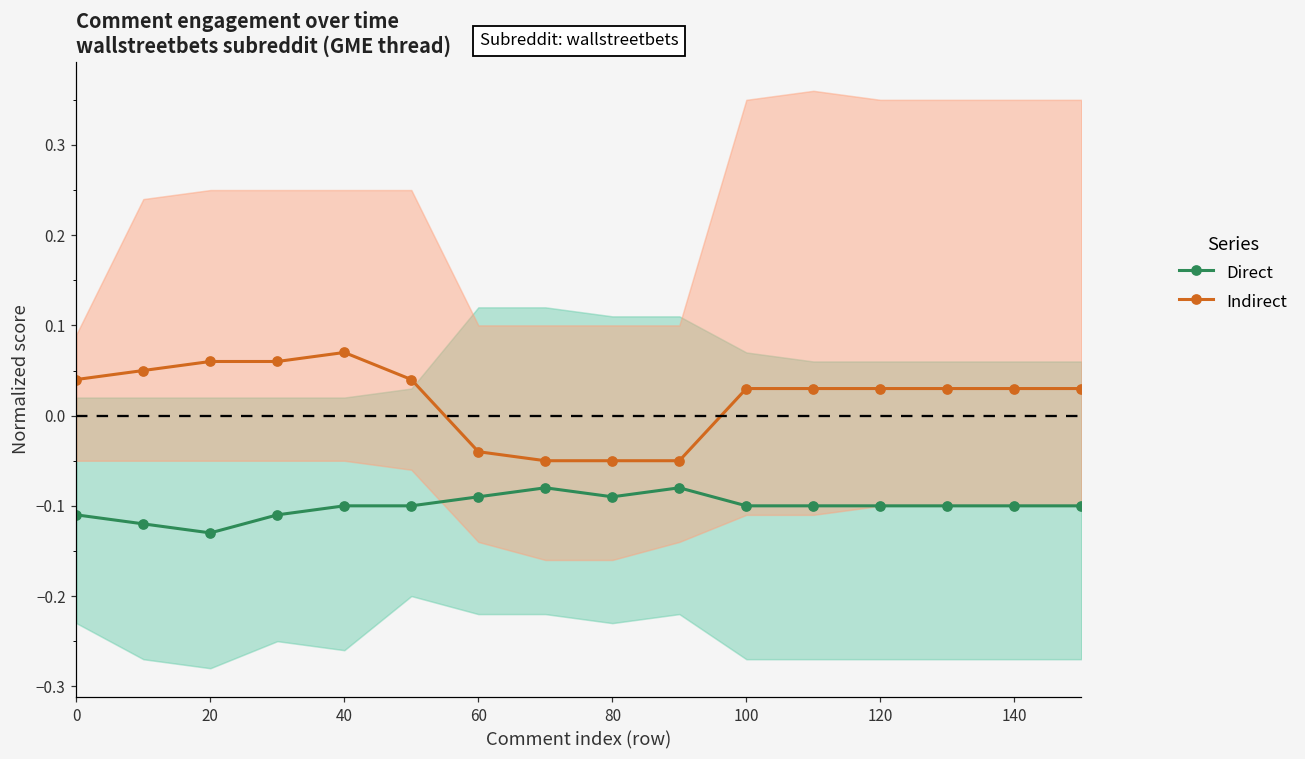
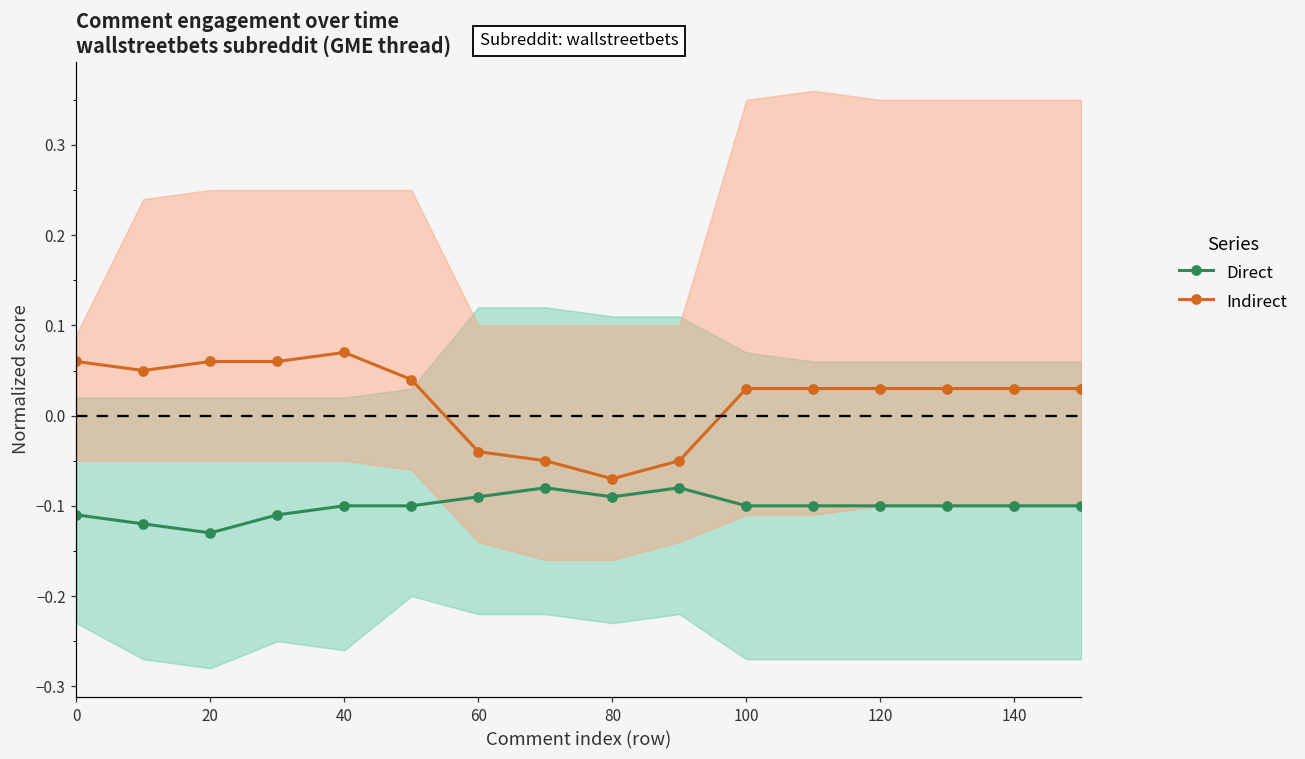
  {
    "Direct": {
      "0": -0.11,
      "20": -0.13,
      "40": -0.10,
      "60": -0.09,
      "80": -0.09,
      "100": -0.10,
      "120": -0.10,
      "140": -0.10
    },
    "Indirect": {
-     "0": 0.04,
+     "0": 0.06,
      "20": 0.06,
      "40": 0.07,
      "60": -0.04,
-     "80": -0.05,
+     "80": -0.07,
      "100": 0.03,
      "120": 0.03,
      "140": 0.03
    }
  }
